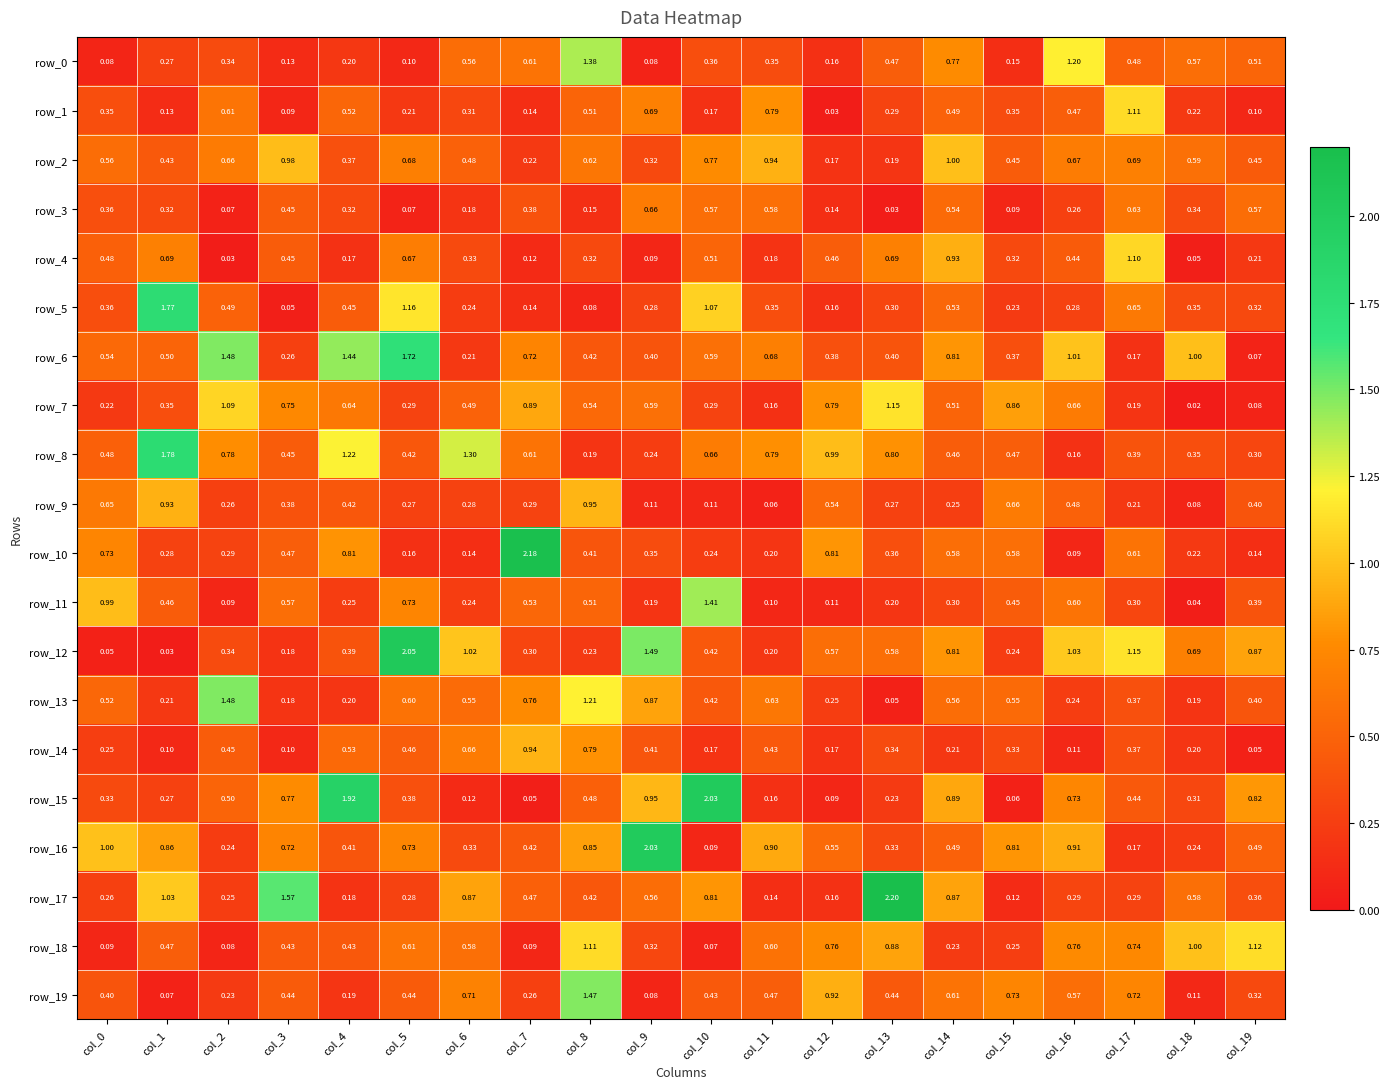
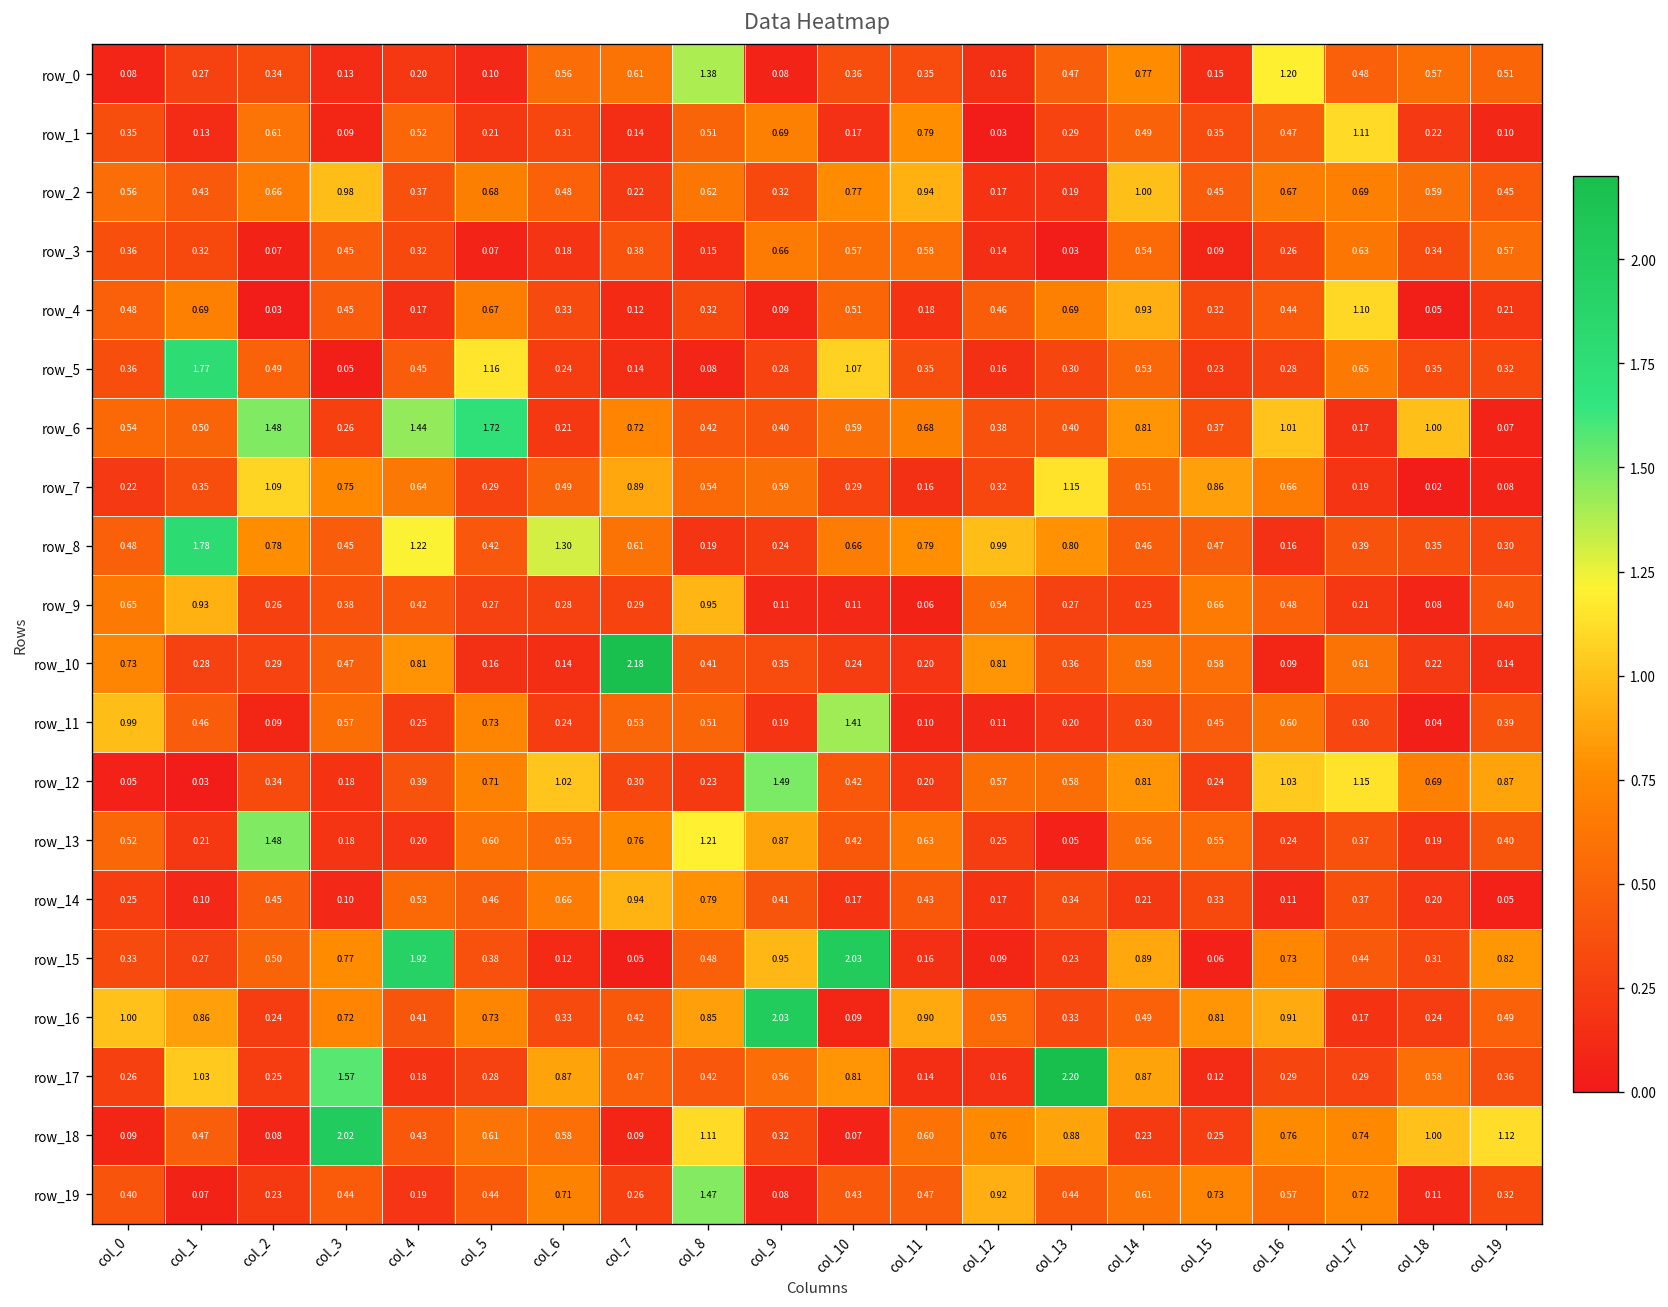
  {
    "row_7": {
      "col_0": 0.22,
      "col_1": 0.35,
      "col_2": 1.09,
      "col_3": 0.75,
      "col_4": 0.64,
      "col_5": 0.29,
      "col_6": 0.49,
      "col_7": 0.89,
      "col_8": 0.54,
      "col_9": 0.59,
      "col_10": 0.29,
      "col_11": 0.16,
-     "col_12": 0.79,
+     "col_12": 0.32,
      "col_13": 1.15,
      "col_14": 0.51,
      "col_15": 0.86,
      "col_16": 0.66,
      "col_17": 0.19,
      "col_18": 0.02,
      "col_19": 0.08
    },
    "row_12": {
      "col_0": 0.05,
      "col_1": 0.03,
      "col_2": 0.34,
      "col_3": 0.18,
      "col_4": 0.39,
-     "col_5": 2.05,
+     "col_5": 0.71,
      "col_6": 1.02,
      "col_7": 0.30,
      "col_8": 0.23,
      "col_9": 1.49,
      "col_10": 0.42,
      "col_11": 0.20,
      "col_12": 0.57,
      "col_13": 0.58,
      "col_14": 0.81,
      "col_15": 0.24,
      "col_16": 1.03,
      "col_17": 1.15,
      "col_18": 0.69,
      "col_19": 0.87
    },
    "row_18": {
      "col_0": 0.09,
      "col_1": 0.47,
      "col_2": 0.08,
-     "col_3": 0.43,
+     "col_3": 2.02,
      "col_4": 0.43,
      "col_5": 0.61,
      "col_6": 0.58,
      "col_7": 0.09,
      "col_8": 1.11,
      "col_9": 0.32,
      "col_10": 0.07,
      "col_11": 0.60,
      "col_12": 0.76,
      "col_13": 0.88,
      "col_14": 0.23,
      "col_15": 0.25,
      "col_16": 0.76,
      "col_17": 0.74,
      "col_18": 1.00,
      "col_19": 1.12
    }
  }
